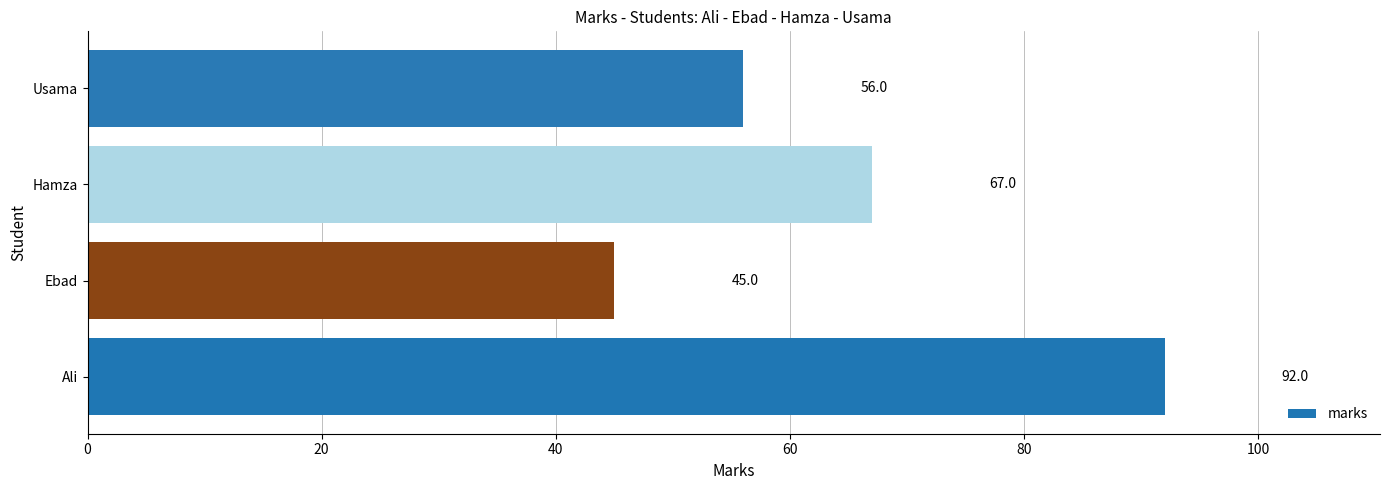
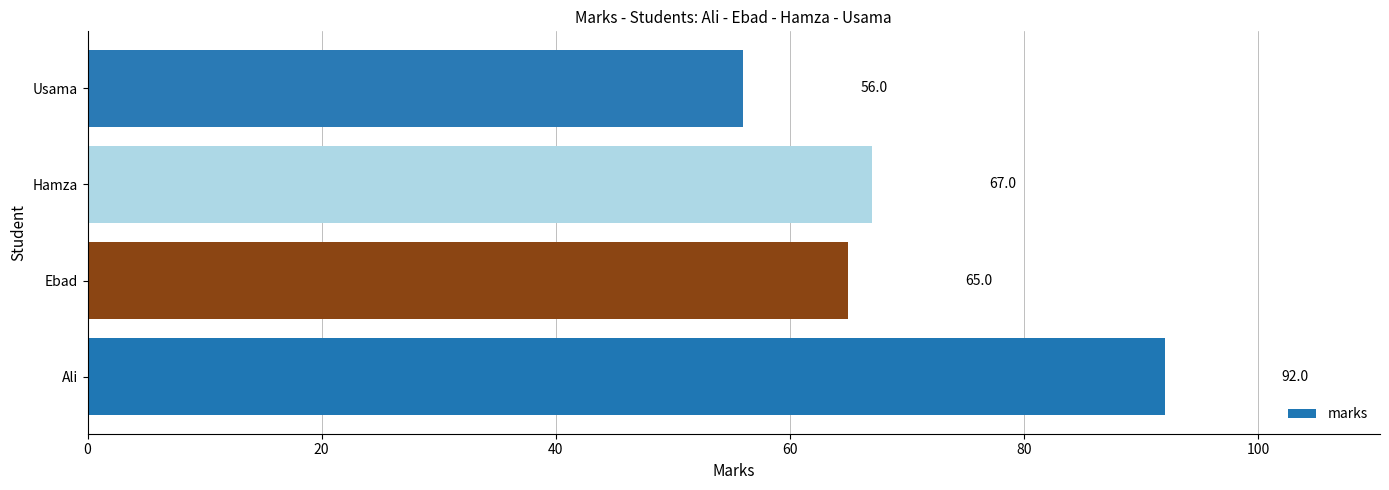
  {
-   "Ebad": 45.0
+   "Ebad": 65.0
  }
